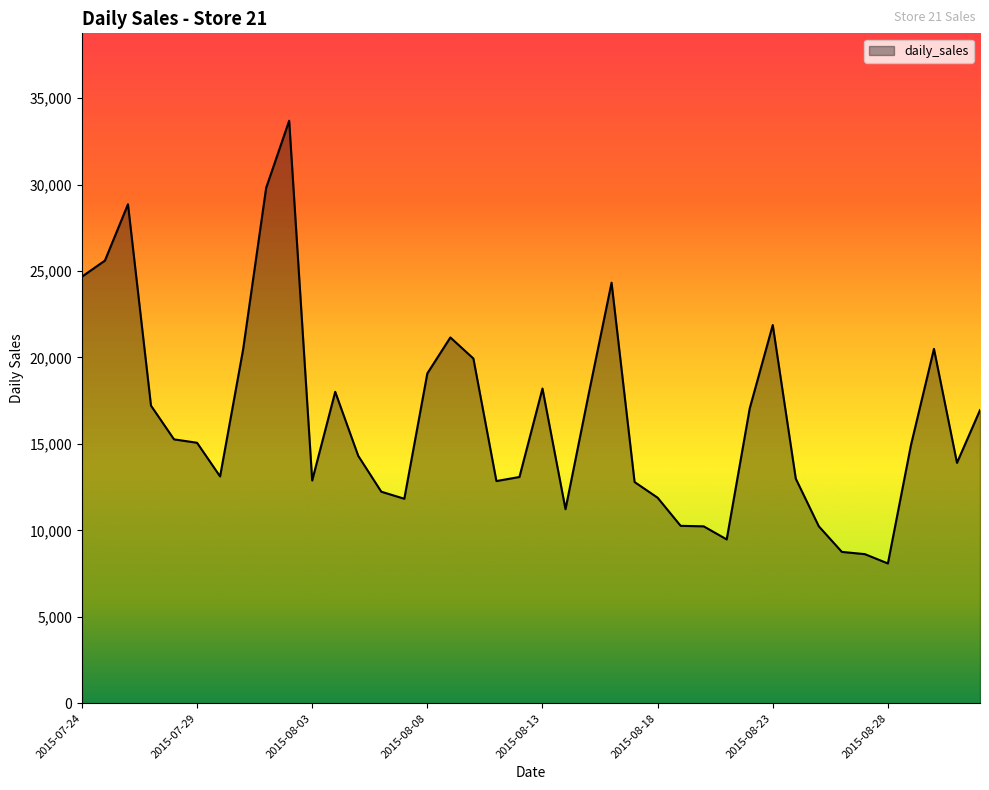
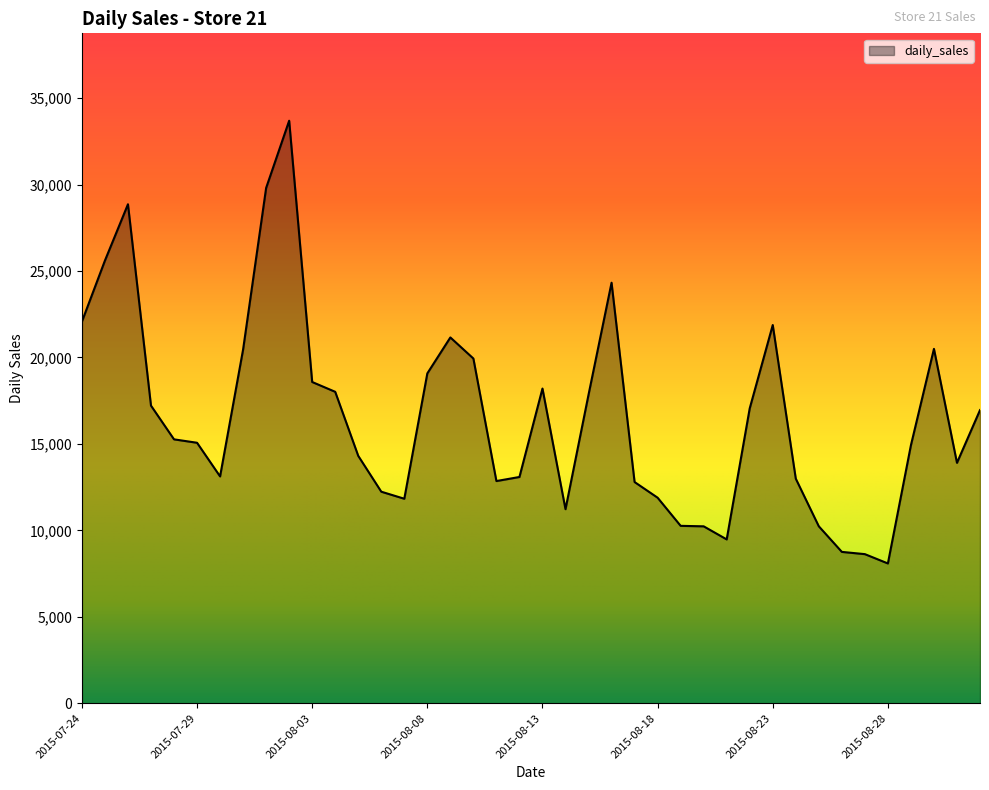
  {
-   "2015-07-24": "24,700",
+   "2015-07-24": "22,100",
    "2015-07-29": "15,100",
-   "2015-08-03": "12,900",
+   "2015-08-03": "18,600",
    "2015-08-08": "19,100",
    "2015-08-13": "18,200",
    "2015-08-18": "11,900",
    "2015-08-23": "21,900",
    "2015-08-28": "8,100"
  }
